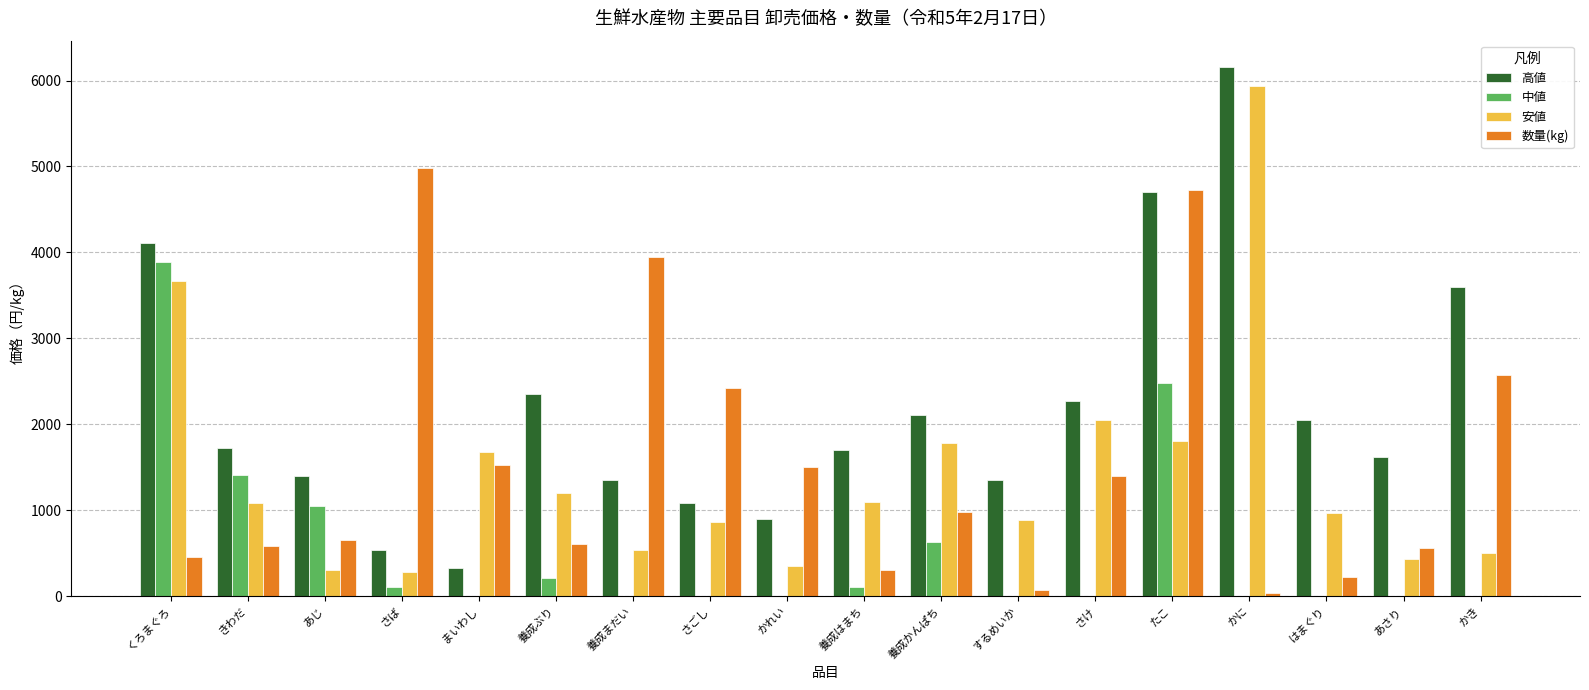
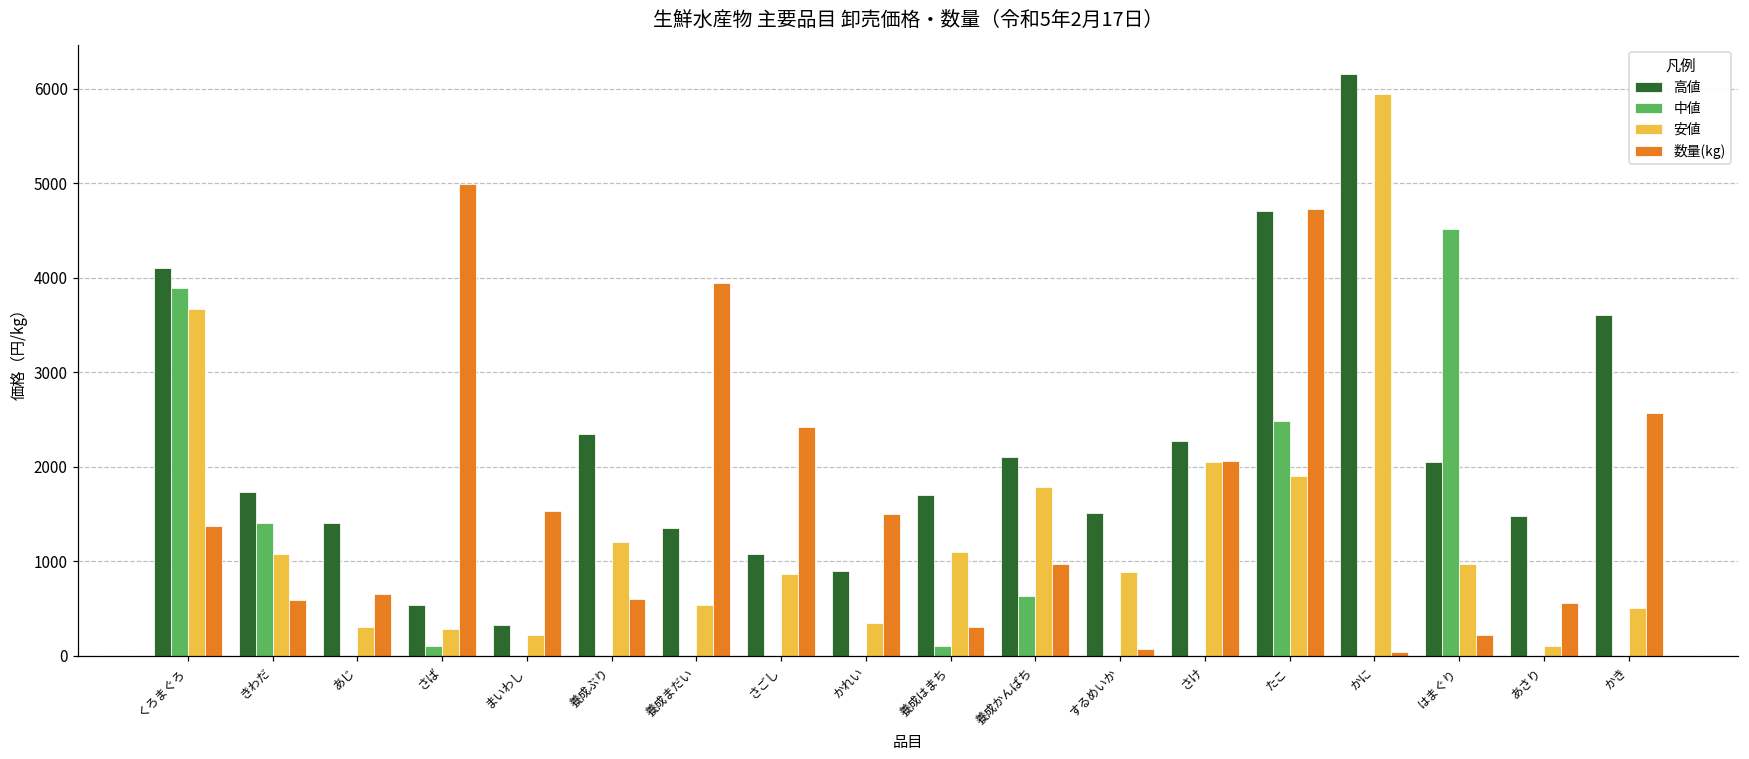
  {
    "高値": {
      "くろまぐろ": 4100,
      "きわだ": 1700,
      "あじ": 1400,
      "さば": 500,
      "まいわし": 300,
      "養成ぶり": 2400,
      "養成まだい": 1400,
      "さごし": 1100,
      "かれい": 900,
      "養成はまち": 1700,
      "養成かんぱち": 2100,
-     "するめいか": 1300,
+     "するめいか": 1500,
      "さけ": 2300,
      "たこ": 4700,
      "かに": 6200,
      "はまぐり": 2100,
-     "あさり": 1600,
+     "あさり": 1500,
      "かき": 3600
    },
    "中値": {
      "くろまぐろ": 3900,
      "きわだ": 1400,
-     "あじ": 1100,
+     "あじ": 0,
      "さば": 100,
      "まいわし": 0,
-     "養成ぶり": 200,
+     "養成ぶり": 0,
      "養成まだい": 0,
      "さごし": 0,
      "かれい": 0,
      "養成はまち": 100,
      "養成かんぱち": 600,
      "するめいか": 0,
      "さけ": 0,
      "たこ": 2500,
      "かに": 0,
-     "はまぐり": 0,
+     "はまぐり": 4500,
      "あさり": 0,
      "かき": 0
    },
    "安値": {
      "くろまぐろ": 3700,
      "きわだ": 1100,
      "あじ": 300,
      "さば": 300,
-     "まいわし": 1700,
+     "まいわし": 200,
      "養成ぶり": 1200,
      "養成まだい": 500,
      "さごし": 900,
      "かれい": 400,
      "養成はまち": 1100,
      "養成かんぱち": 1800,
      "するめいか": 900,
      "さけ": 2100,
-     "たこ": 1800,
+     "たこ": 1900,
      "かに": 5900,
      "はまぐり": 1000,
-     "あさり": 400,
+     "あさり": 100,
      "かき": 500
    },
    "数量(kg)": {
-     "くろまぐろ": 500,
+     "くろまぐろ": 1400,
      "きわだ": 600,
      "あじ": 700,
      "さば": 5000,
      "まいわし": 1500,
      "養成ぶり": 600,
      "養成まだい": 3900,
      "さごし": 2400,
      "かれい": 1500,
      "養成はまち": 300,
      "養成かんぱち": 1000,
      "するめいか": 100,
-     "さけ": 1400,
+     "さけ": 2100,
      "たこ": 4700,
      "かに": 0,
      "はまぐり": 200,
      "あさり": 600,
      "かき": 2600
    }
  }
